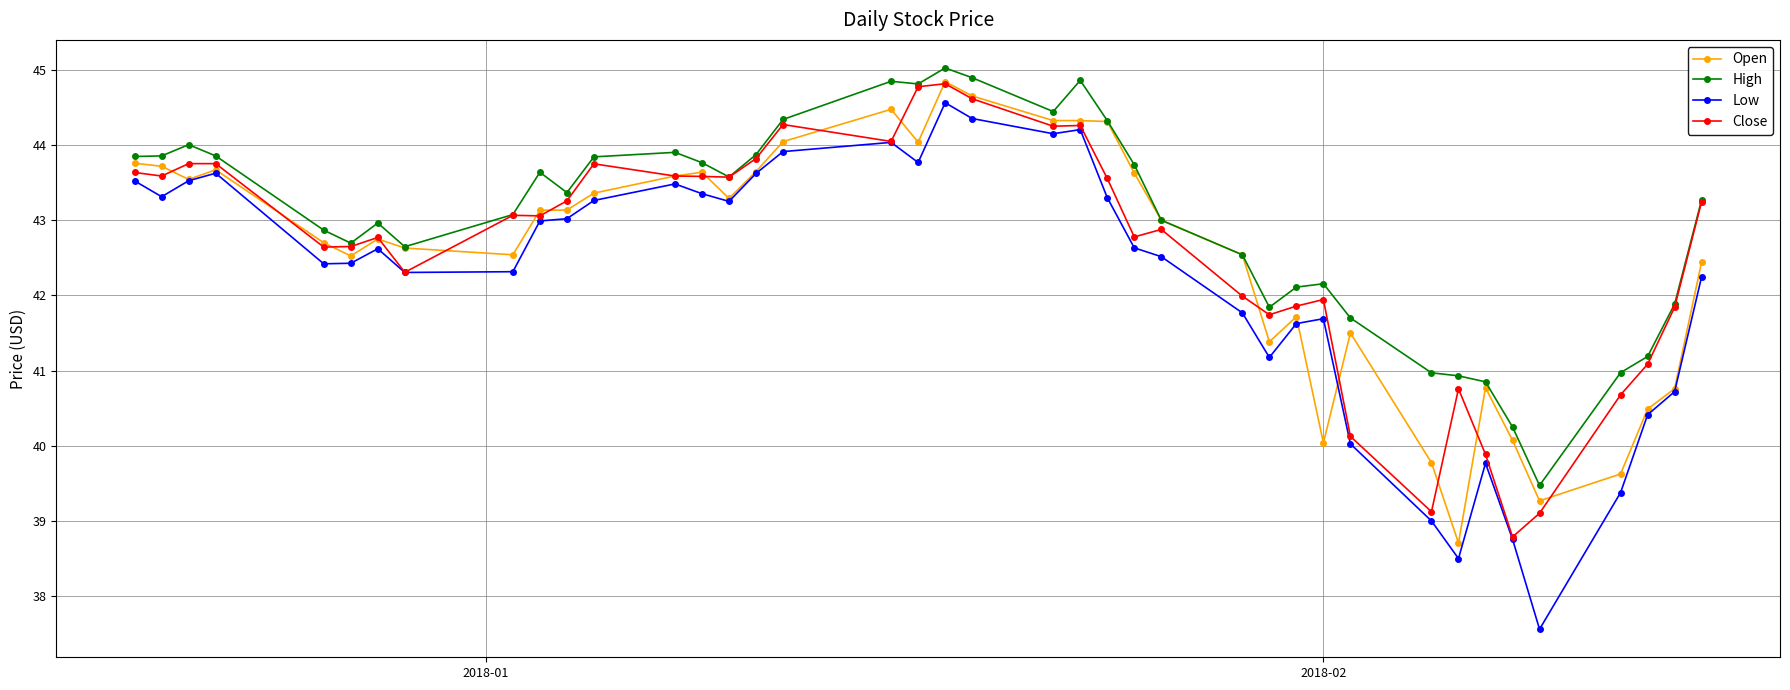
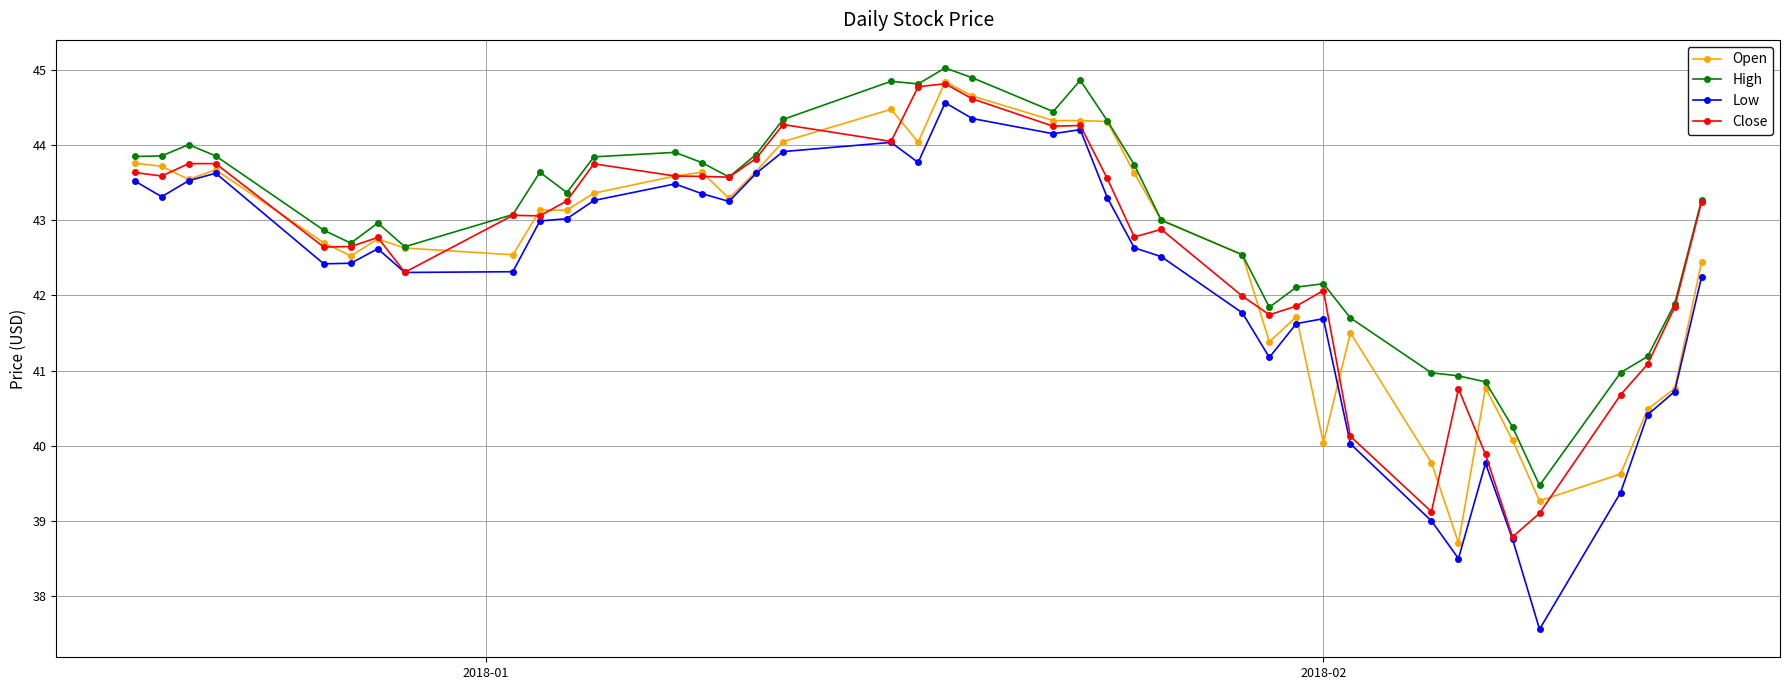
  {
    "Open": {
      "2018-02": 40.0
    },
    "High": {
      "2018-02": 42.2
    },
    "Low": {
      "2018-02": 41.7
    },
    "Close": {
-     "2018-02": 41.9
+     "2018-02": 42.1
    }
  }
